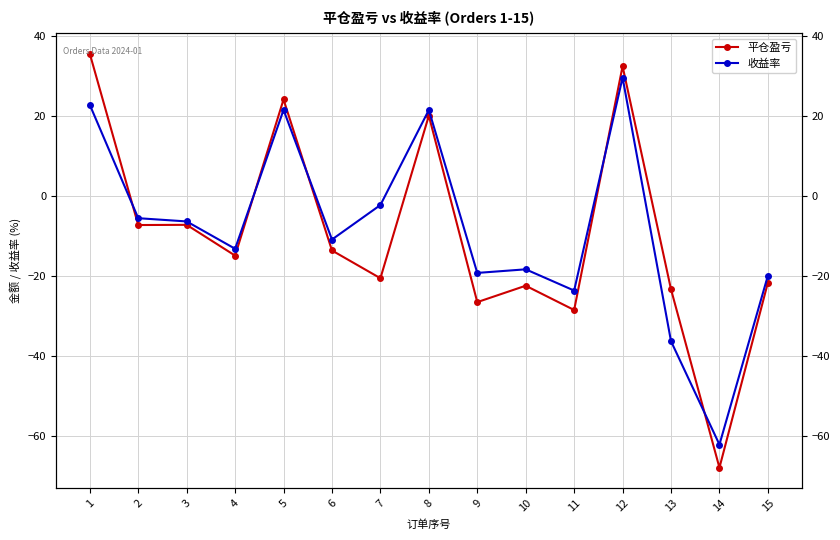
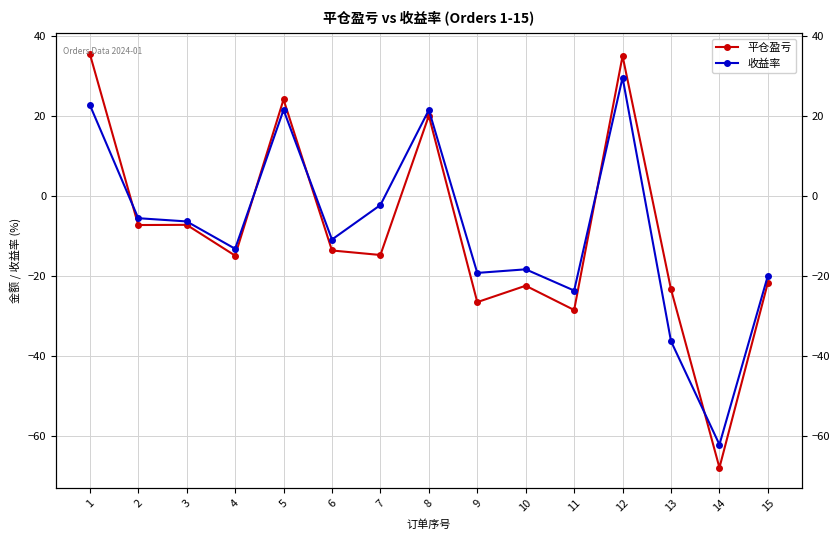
  {
    "平仓盈亏": {
      "2": -7,
      "3": -7,
      "4": -15,
      "5": 24,
      "6": -14,
-     "7": -21,
+     "7": -15,
      "8": 20,
      "9": -27,
      "10": -23,
      "11": -29,
-     "12": 32,
+     "12": 35,
      "13": -23,
      "14": -68,
      "15": -22
    },
    "收益率": {
      "1": 23,
      "2": -6,
      "3": -6,
      "4": -13,
      "5": 21,
      "6": -11,
      "7": -2,
      "8": 21,
      "9": -19,
      "10": -18,
      "11": -24,
      "12": 30,
      "13": -36,
      "14": -62,
      "15": -20
    }
  }
